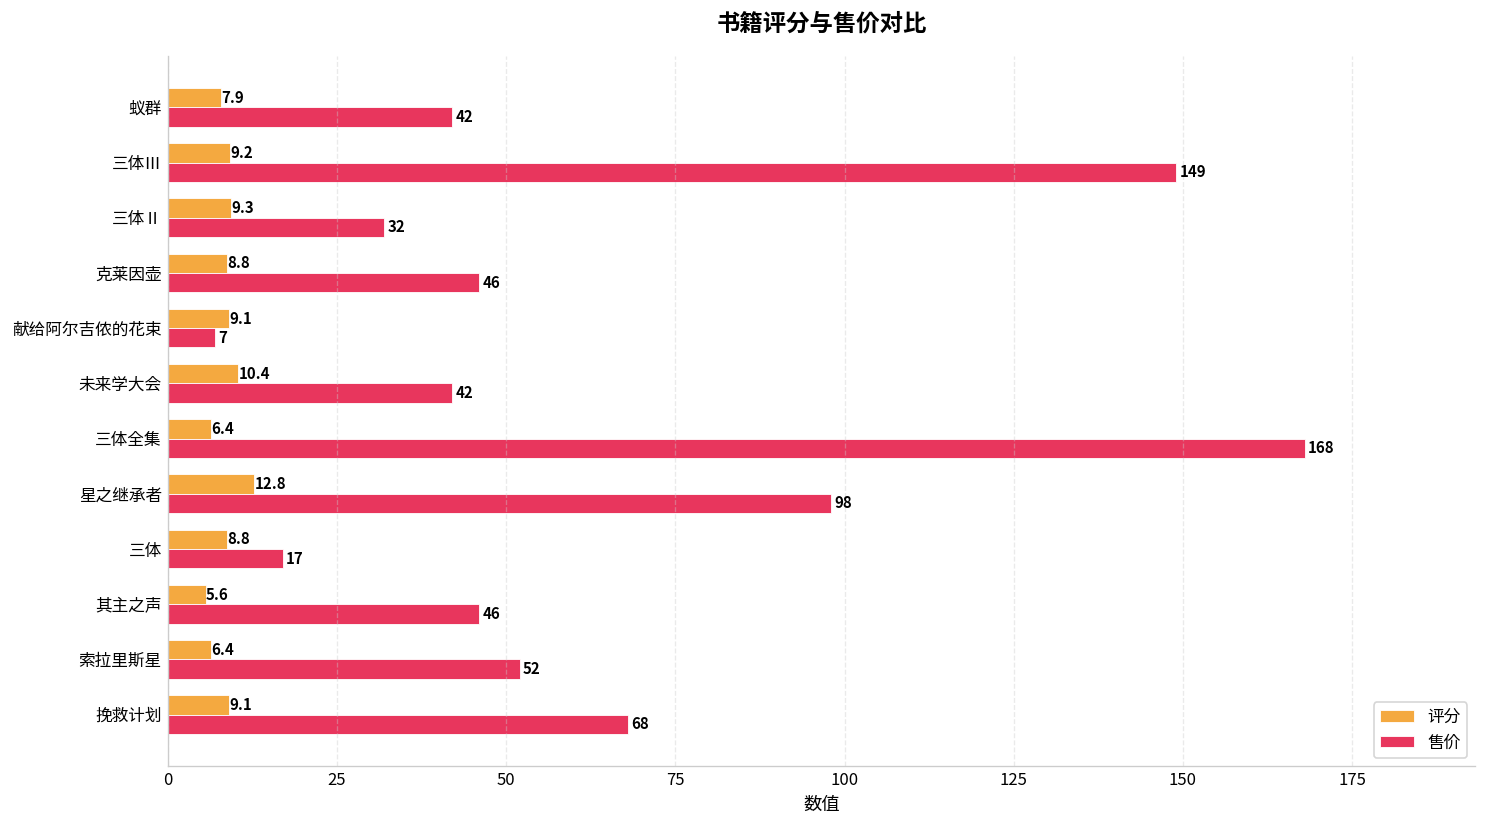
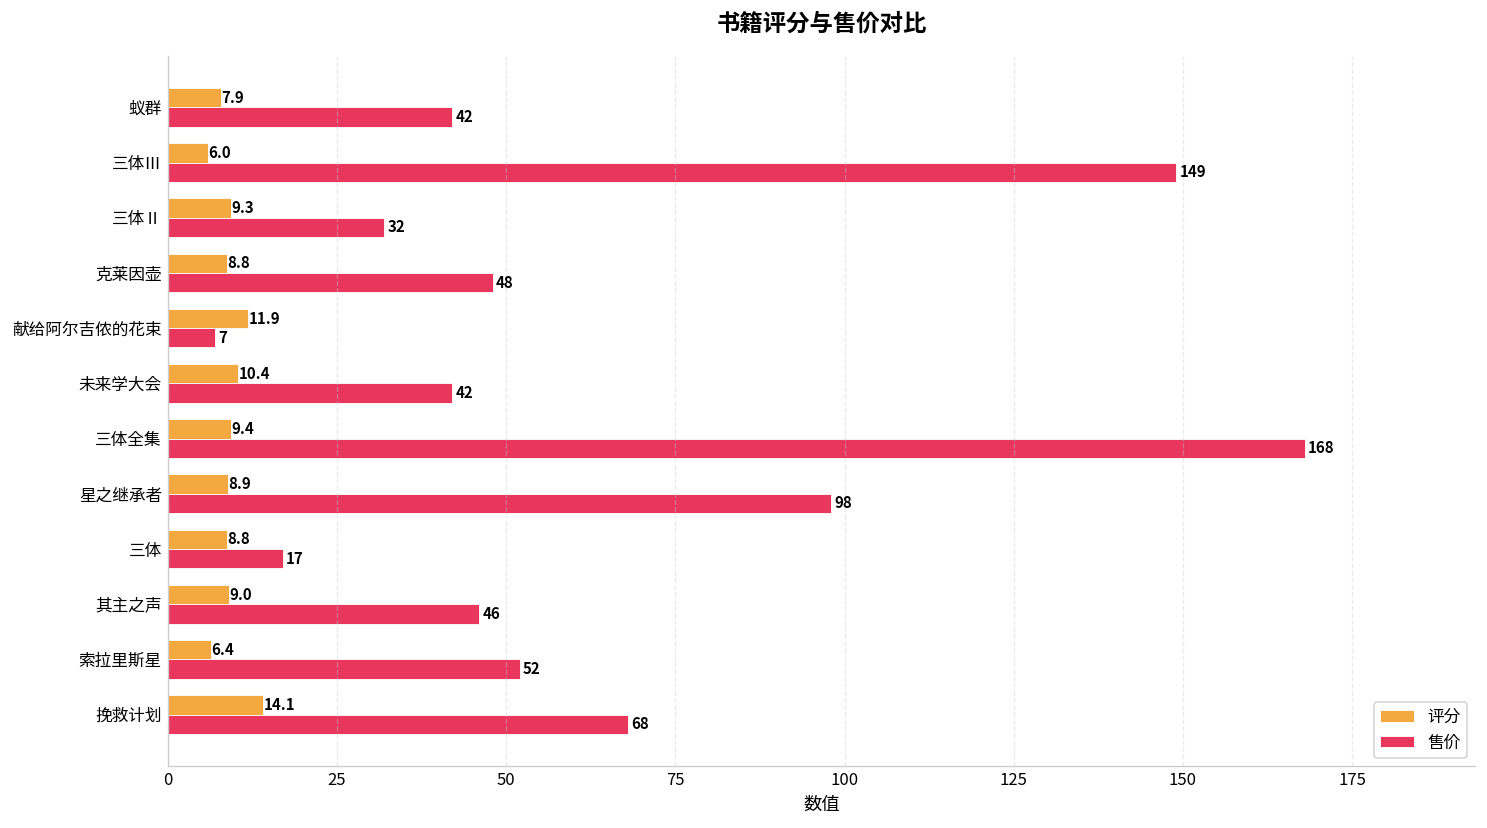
  {
    "评分": {
      "蚁群": 7.9,
-     "三体Ⅲ": 9.2,
+     "三体Ⅲ": 6.0,
      "三体Ⅱ": 9.3,
      "克莱因壶": 8.8,
-     "献给阿尔吉侬的花束": 9.1,
+     "献给阿尔吉侬的花束": 11.9,
      "未来学大会": 10.4,
-     "三体全集": 6.4,
-     "星之继承者": 12.8,
+     "三体全集": 9.4,
+     "星之继承者": 8.9,
      "三体": 8.8,
-     "其主之声": 5.6,
+     "其主之声": 9.0,
      "索拉里斯星": 6.4,
-     "挽救计划": 9.1
+     "挽救计划": 14.1
    },
    "售价": {
      "蚁群": 42,
      "三体Ⅲ": 149,
      "三体Ⅱ": 32,
-     "克莱因壶": 46,
+     "克莱因壶": 48,
      "献给阿尔吉侬的花束": 7,
      "未来学大会": 42,
      "三体全集": 168,
      "星之继承者": 98,
      "三体": 17,
      "其主之声": 46,
      "索拉里斯星": 52,
      "挽救计划": 68
    }
  }
